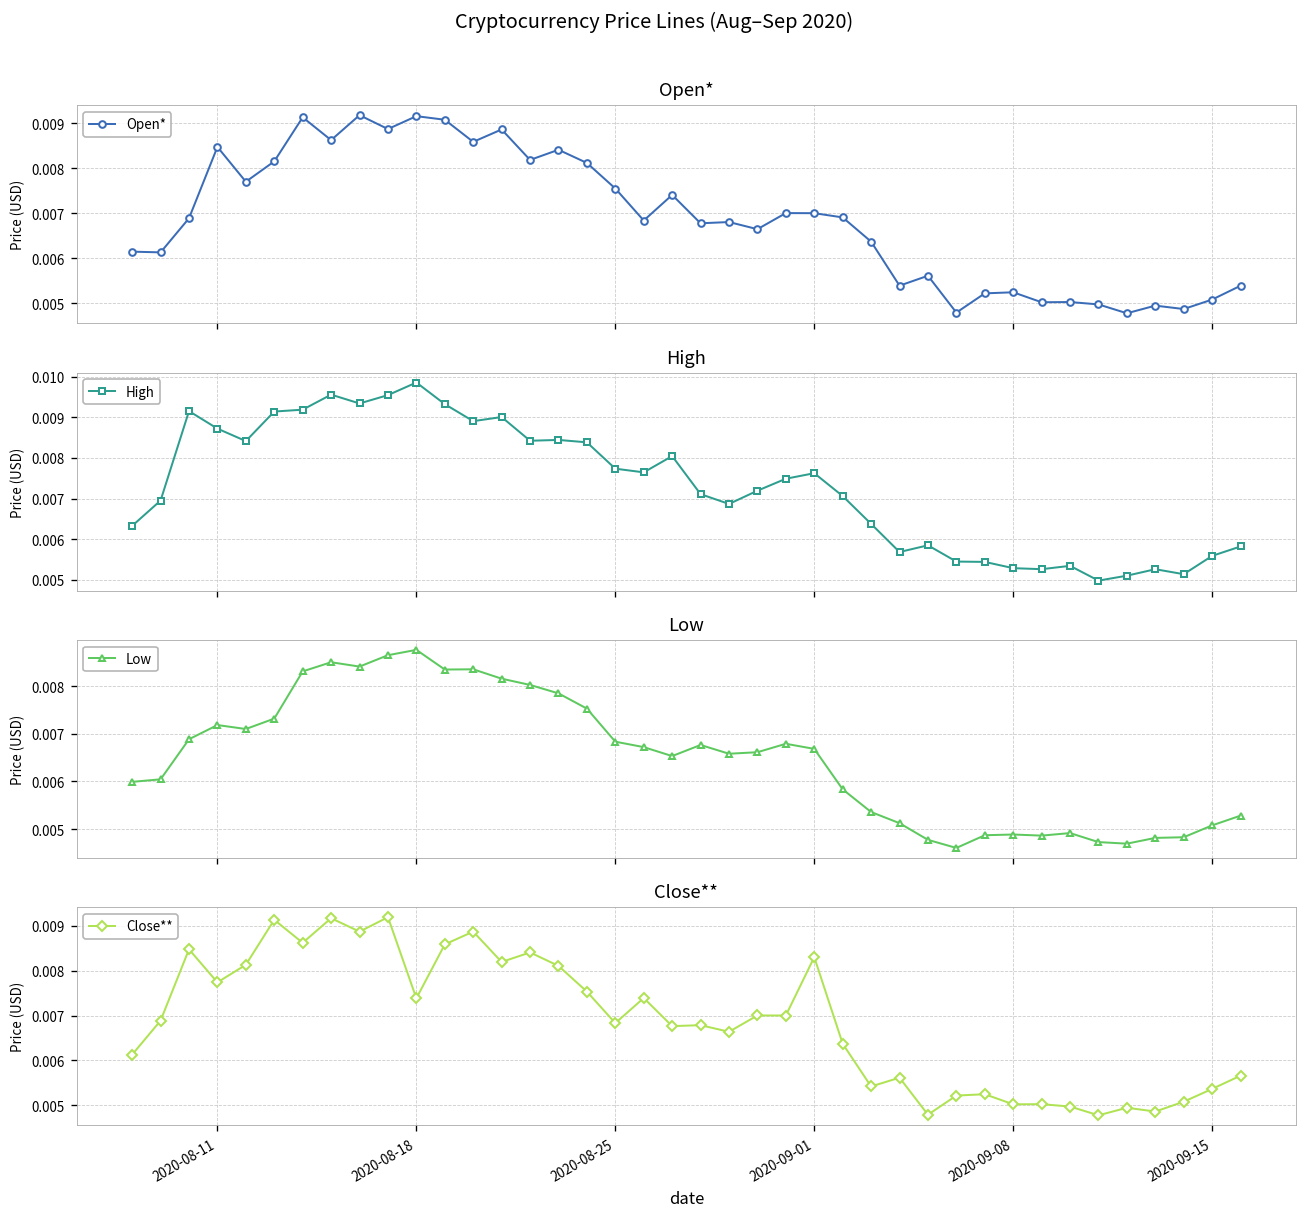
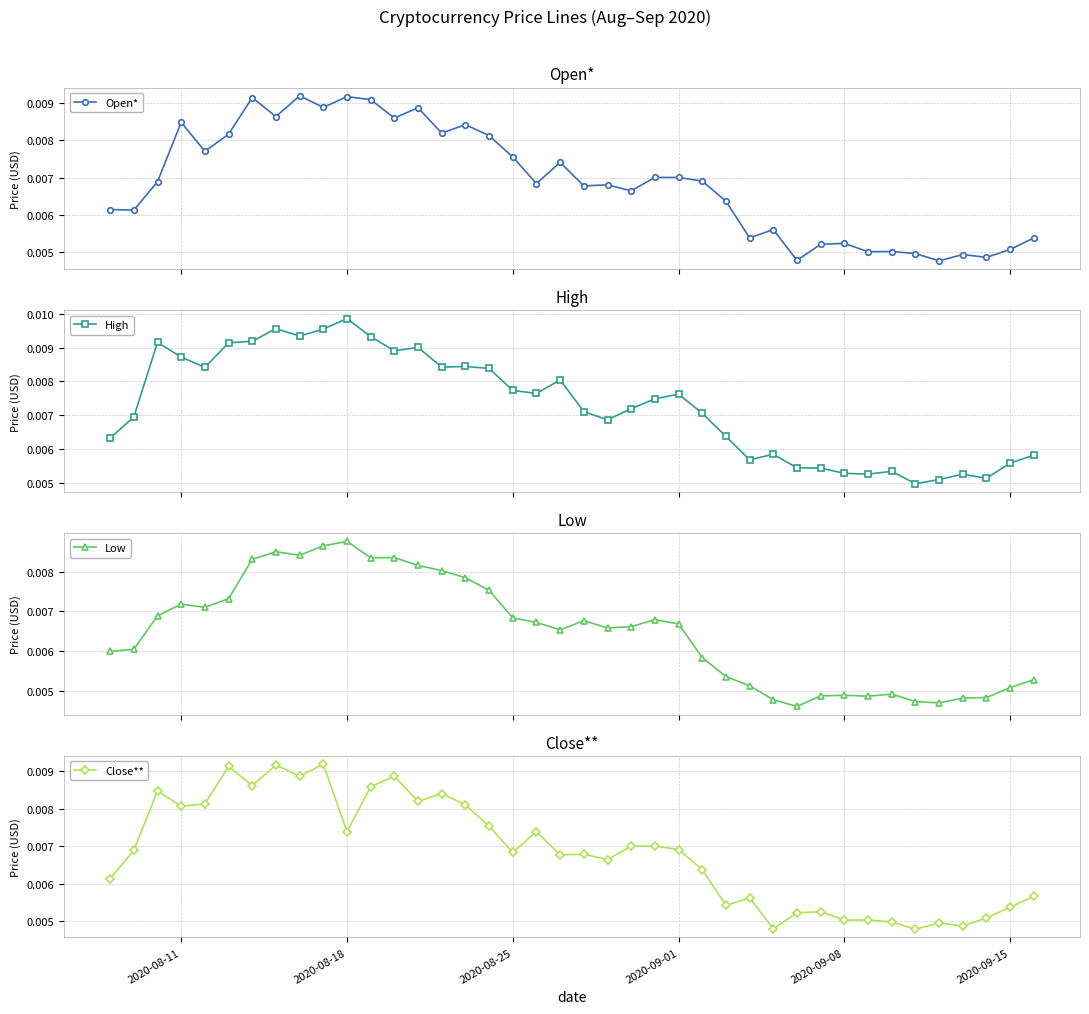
  {
    "Close**": {
-     "2020-08-11": 0.0077,
+     "2020-08-11": 0.0081,
      "2020-08-18": 0.0074,
      "2020-08-25": 0.0068,
-     "2020-09-01": 0.0083,
+     "2020-09-01": 0.0069,
      "2020-09-08": 0.0050,
      "2020-09-15": 0.0054
    }
  }
